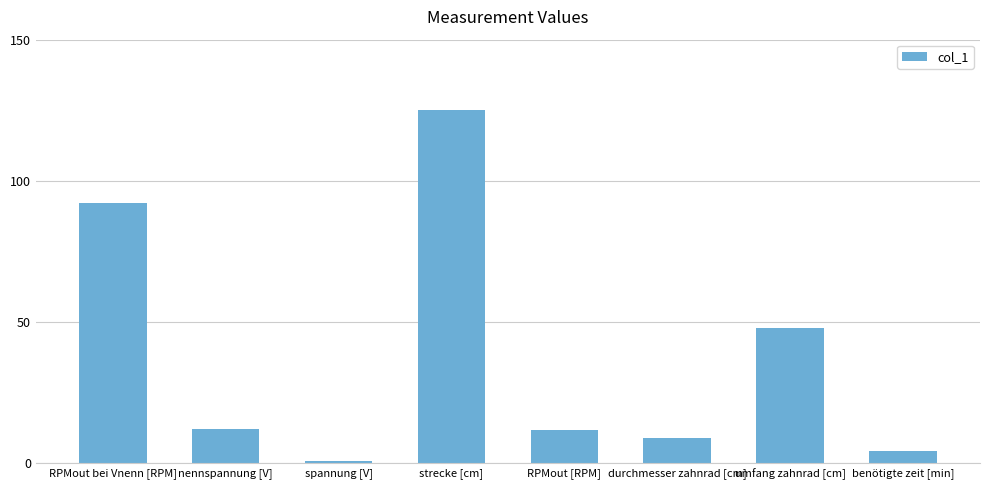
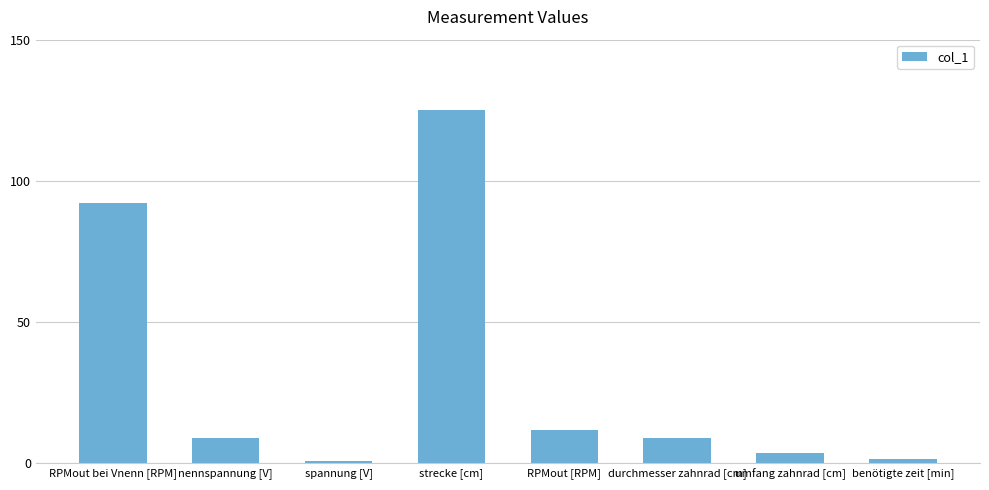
  {
    "RPMout bei Vnenn [RPM]": 92,
-   "nennspannung [V]": 12,
+   "nennspannung [V]": 9,
    "spannung [V]": 1,
    "strecke [cm]": 125,
    "RPMout [RPM]": 12,
    "durchmesser zahnrad [cm]": 9,
-   "umfang zahnrad [cm]": 48,
-   "benötigte zeit [min]": 4
+   "umfang zahnrad [cm]": 4,
+   "benötigte zeit [min]": 1
  }
